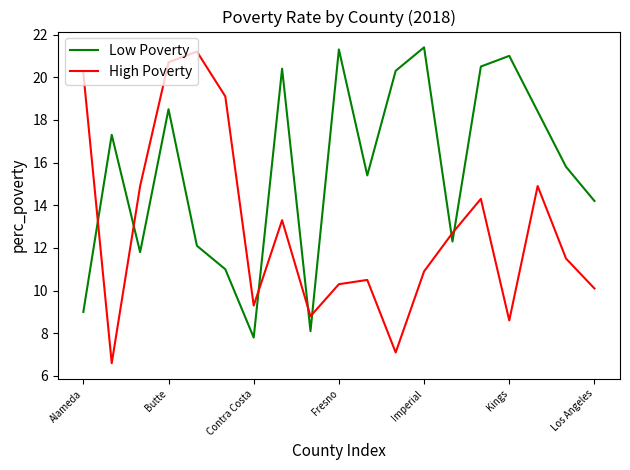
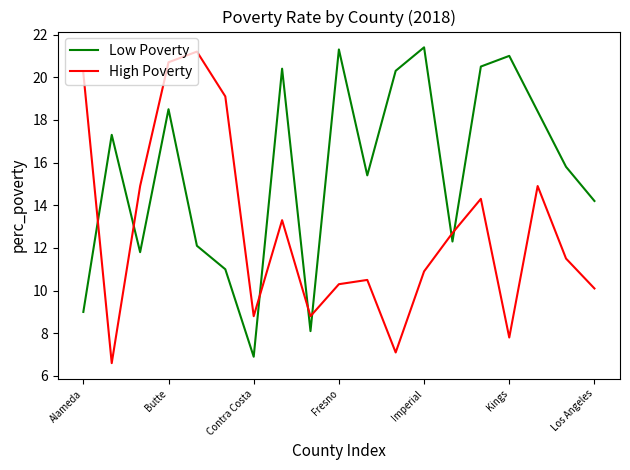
  {
    "Low Poverty": {
      "Alameda": 9.0,
      "Butte": 18.5,
-     "Contra Costa": 7.8,
+     "Contra Costa": 6.9,
      "Fresno": 21.3,
      "Imperial": 21.4,
      "Kings": 21.0,
      "Los Angeles": 14.2
    },
    "High Poverty": {
-     "Contra Costa": 9.3,
+     "Contra Costa": 8.8,
      "Fresno": 10.3,
      "Imperial": 10.9,
-     "Kings": 8.6,
+     "Kings": 7.8,
      "Los Angeles": 10.1
    }
  }
